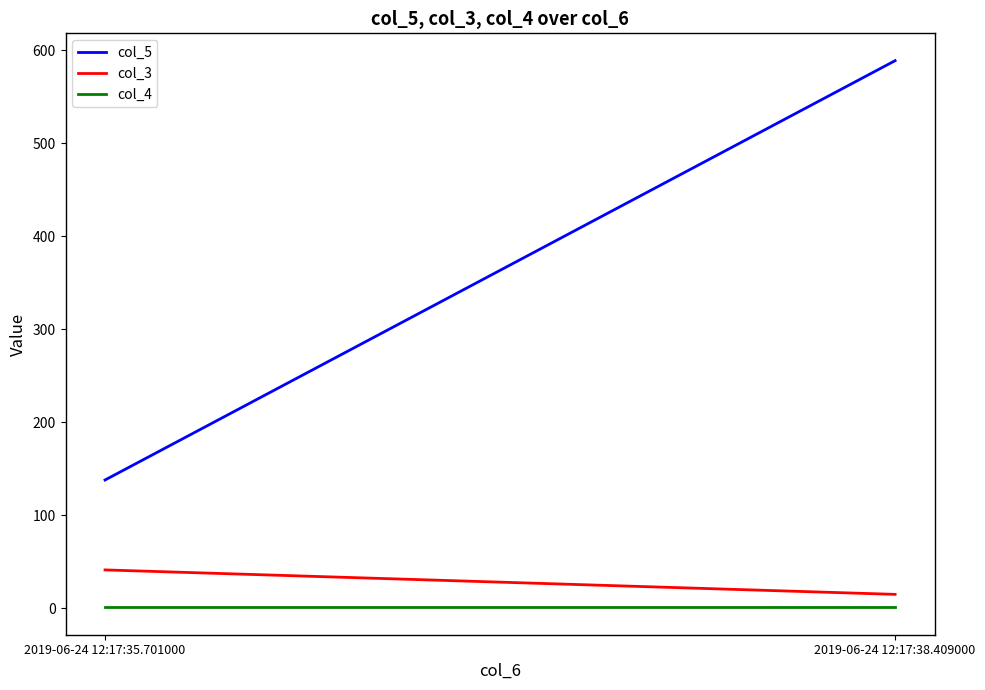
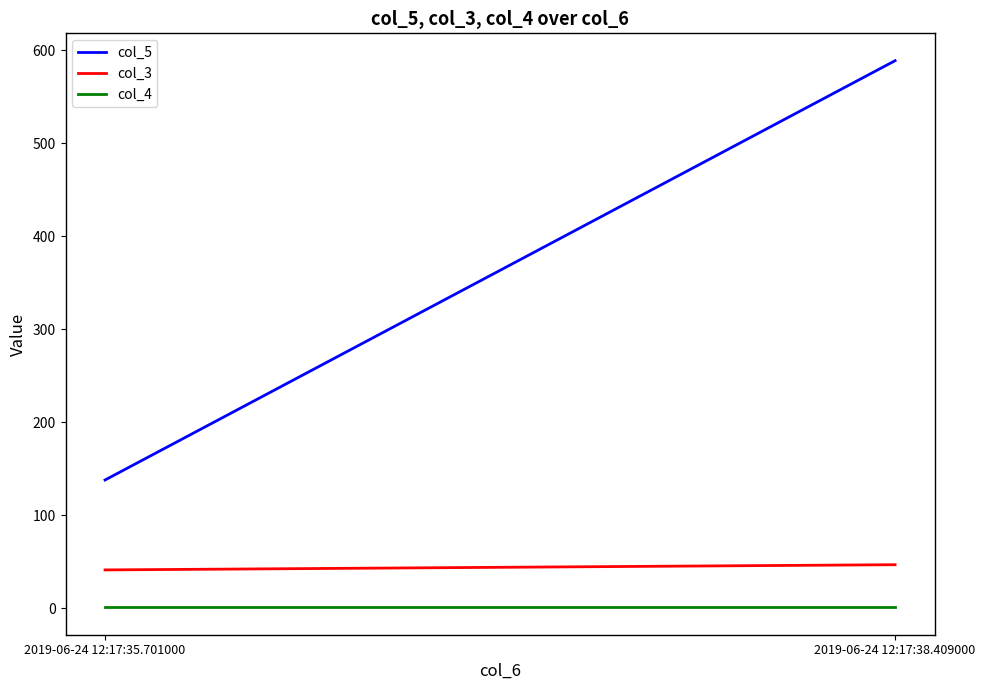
  {
    "col_5": {
      "2019-06-24 12:17:35.701000": 140,
      "2019-06-24 12:17:38.409000": 590
    },
    "col_3": {
      "2019-06-24 12:17:35.701000": 40,
-     "2019-06-24 12:17:38.409000": 20
+     "2019-06-24 12:17:38.409000": 50
    },
    "col_4": {
      "2019-06-24 12:17:35.701000": 0,
      "2019-06-24 12:17:38.409000": 0
    }
  }
